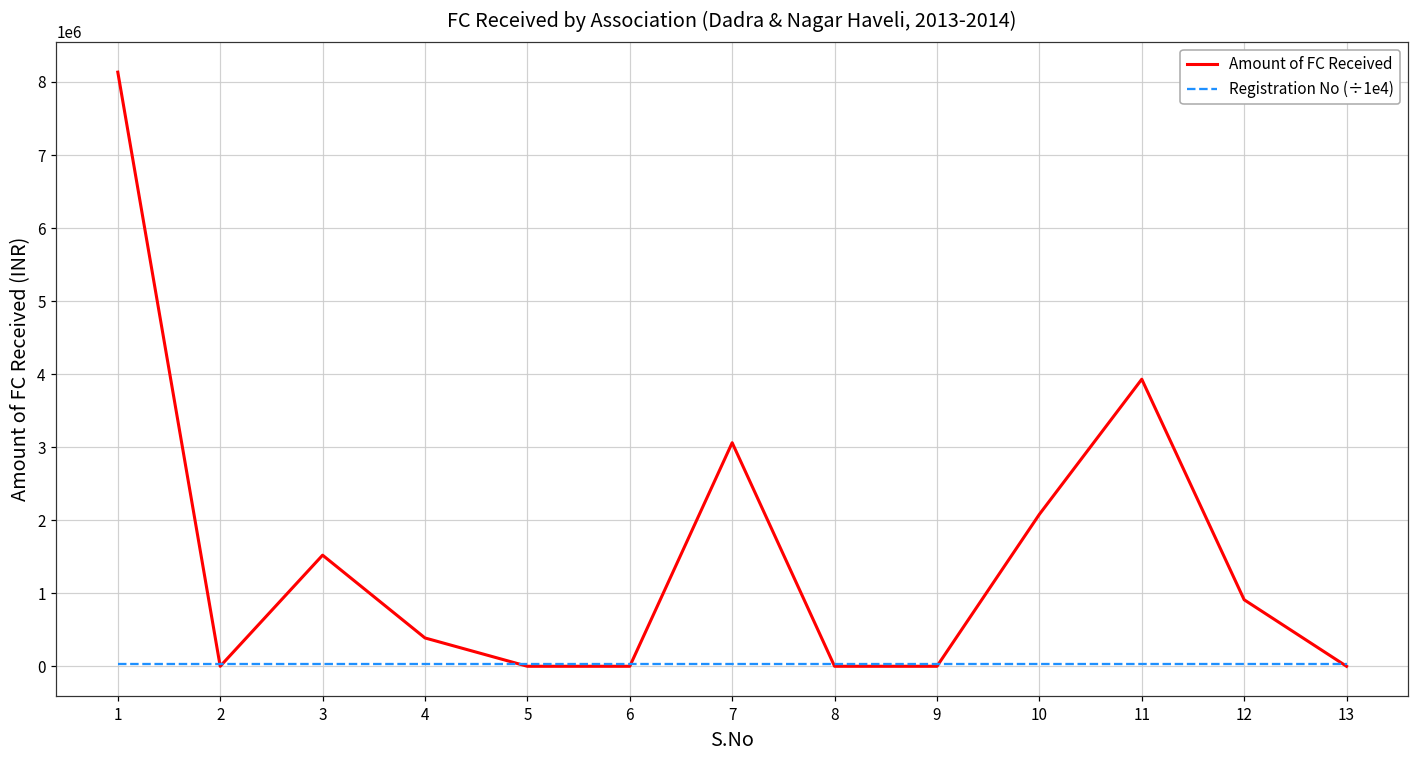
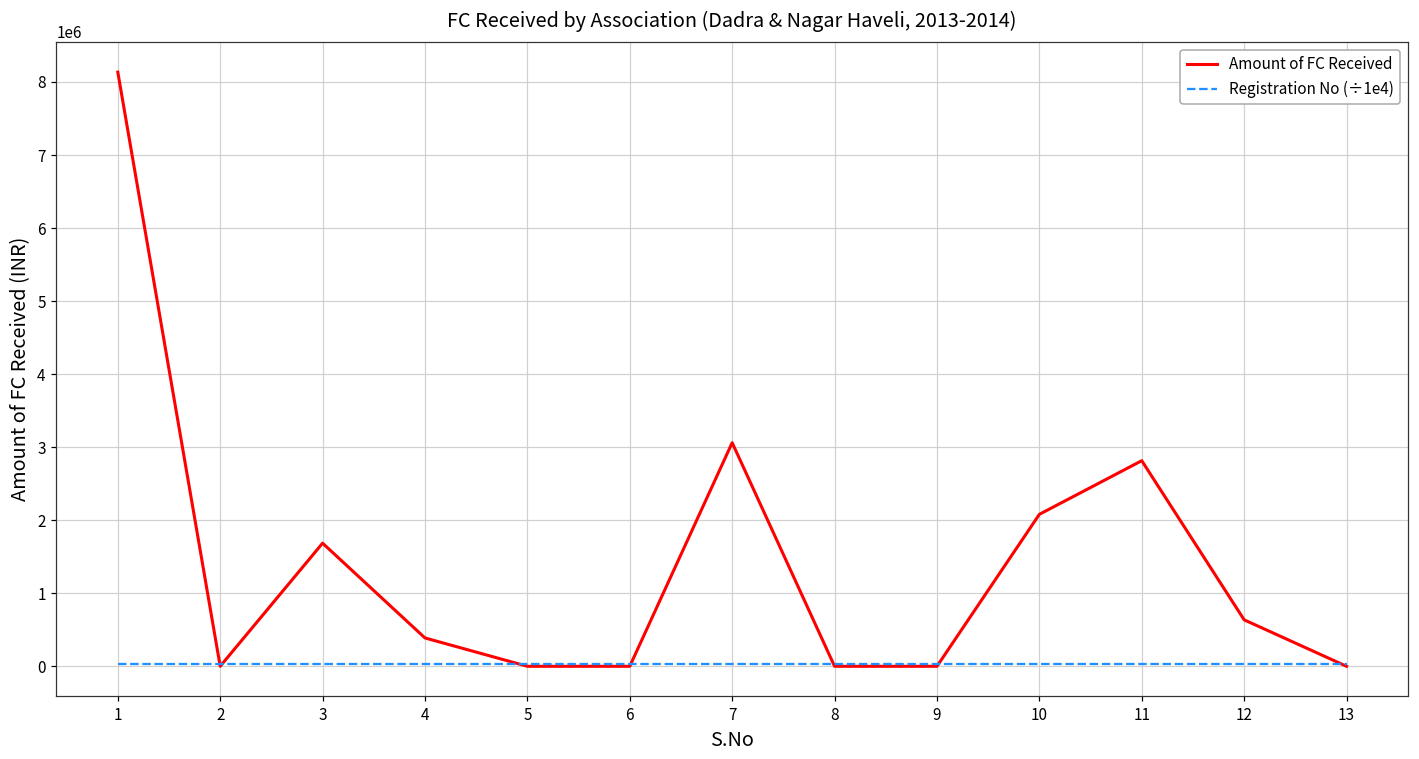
  {
    "Amount of FC Received": {
      "1": 8100000,
-     "3": 1500000,
+     "3": 1700000,
      "4": 400000,
      "7": 3100000,
      "10": 2100000,
-     "11": 3900000,
-     "12": 900000
+     "11": 2800000,
+     "12": 600000
    },
    "Registration No (÷1e4)": {
      "1": 0,
      "3": 0,
      "4": 0,
      "7": 0,
      "10": 0,
      "11": 0,
      "12": 0
    }
  }
